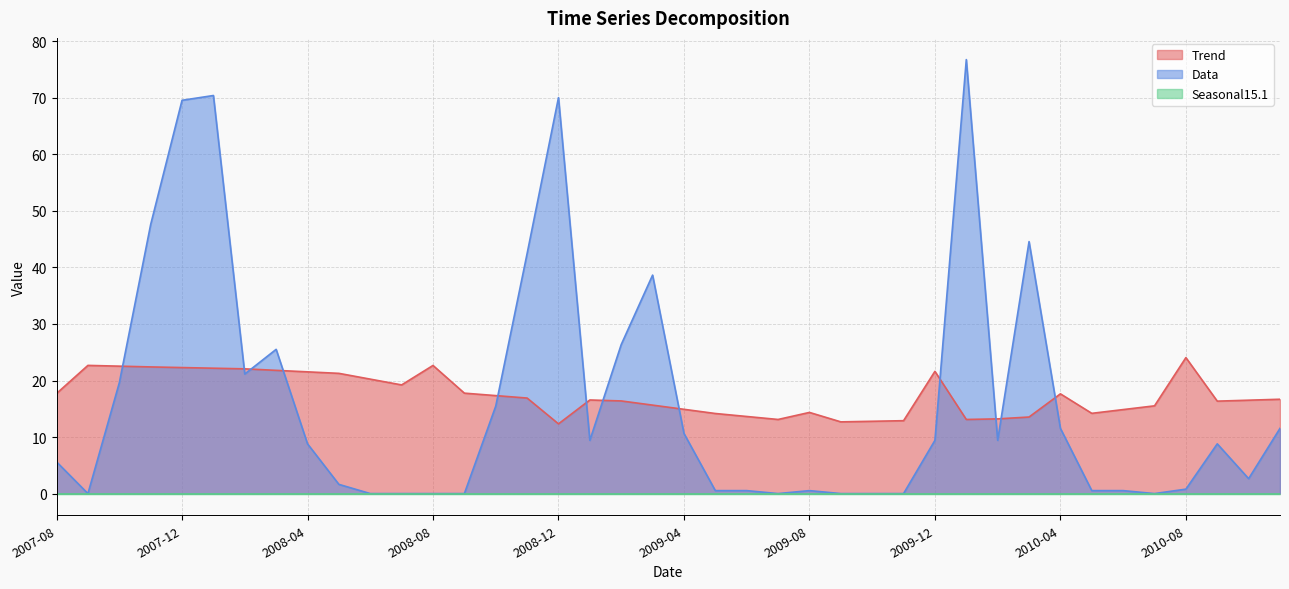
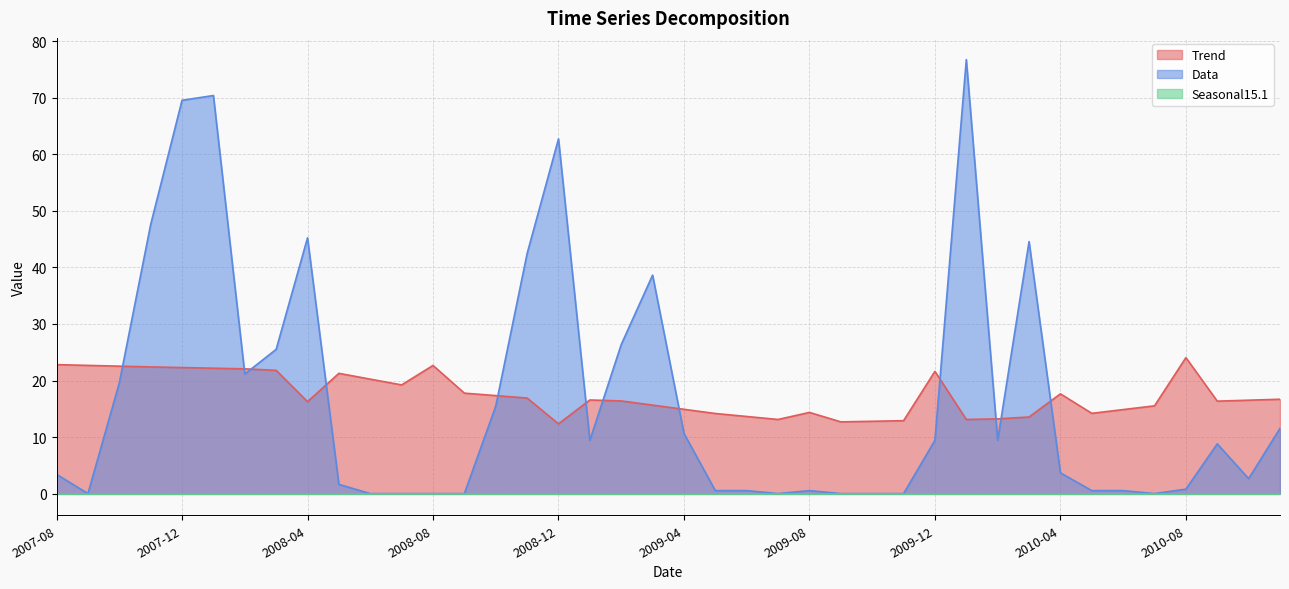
  {
    "Trend": {
-     "2007-08": 18,
+     "2007-08": 23,
      "2007-12": 22,
-     "2008-04": 22,
+     "2008-04": 16,
      "2008-08": 23,
      "2008-12": 12,
      "2009-04": 15,
      "2009-08": 14,
      "2009-12": 22,
      "2010-04": 18,
      "2010-08": 24
    },
    "Data": {
-     "2007-08": 6,
+     "2007-08": 3,
      "2007-12": 70,
-     "2008-04": 9,
-     "2008-12": 70,
+     "2008-04": 45,
+     "2008-12": 63,
      "2009-04": 11,
      "2009-08": 1,
      "2009-12": 9,
-     "2010-04": 12,
+     "2010-04": 4,
      "2010-08": 1
    },
    "Seasonal15.1": {
      "2007-08": 0,
      "2007-12": 0,
      "2008-04": 0,
      "2008-12": 0,
      "2009-04": 0,
      "2009-08": 0,
      "2009-12": 0,
      "2010-04": 0,
      "2010-08": 0
    }
  }
